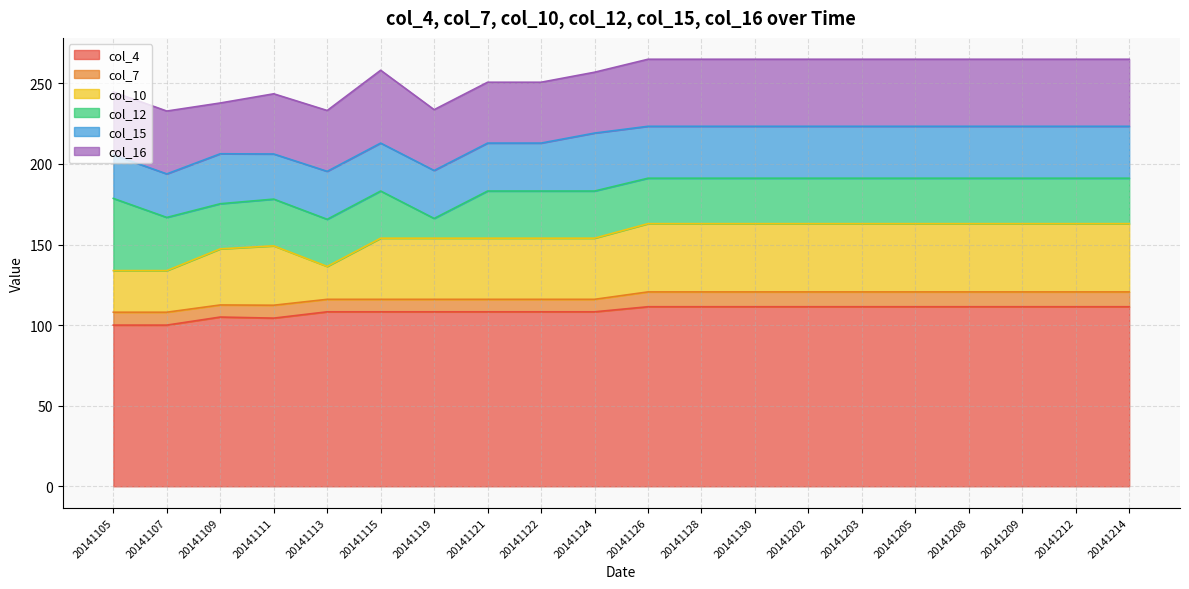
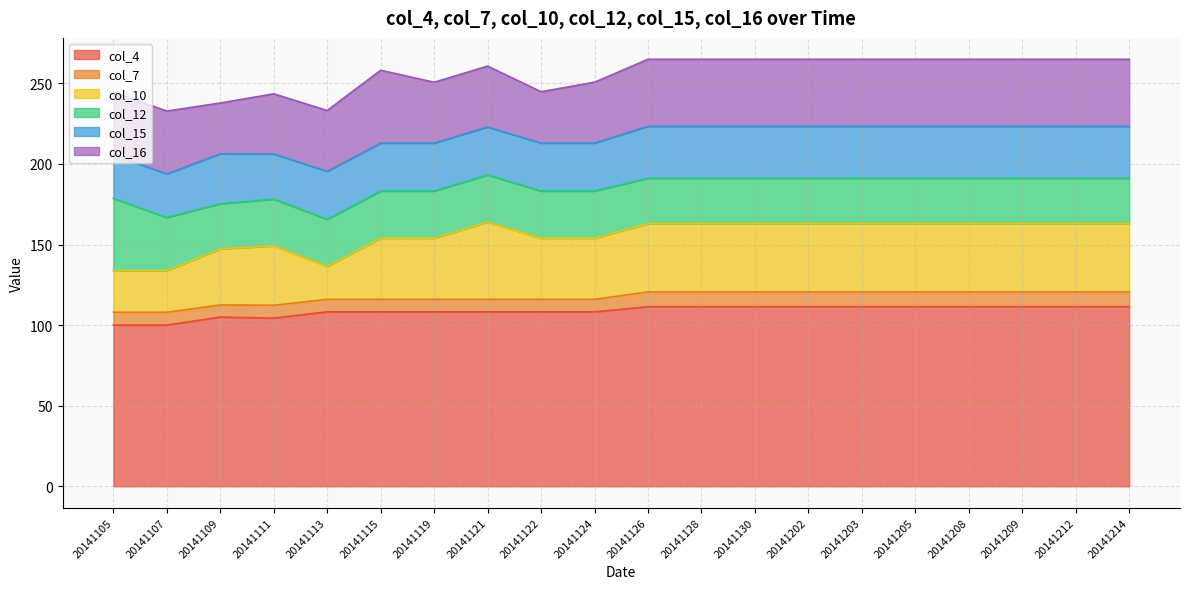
  {
    "col_10": {
      "20141105": 26,
      "20141107": 26,
      "20141109": 35,
      "20141111": 37,
      "20141113": 20,
      "20141115": 38,
      "20141119": 38,
-     "20141121": 38,
+     "20141121": 48,
      "20141122": 38,
      "20141124": 38,
      "20141126": 42,
      "20141128": 42,
      "20141130": 42,
      "20141202": 42,
      "20141203": 42,
      "20141205": 42,
      "20141208": 42,
      "20141209": 42,
      "20141212": 42,
      "20141214": 42
    },
    "col_12": {
      "20141105": 45,
      "20141107": 33,
      "20141109": 28,
      "20141111": 29,
      "20141113": 29,
      "20141115": 29,
-     "20141119": 12,
+     "20141119": 29,
      "20141121": 29,
      "20141122": 29,
      "20141124": 29,
      "20141126": 28,
      "20141128": 28,
      "20141130": 28,
      "20141202": 28,
      "20141203": 28,
      "20141205": 28,
      "20141208": 28,
      "20141209": 28,
      "20141212": 28,
      "20141214": 28
    },
    "col_15": {
      "20141107": 27,
      "20141109": 31,
      "20141111": 28,
      "20141113": 30,
      "20141115": 30,
      "20141119": 30,
      "20141121": 30,
      "20141122": 30,
-     "20141124": 36,
+     "20141124": 30,
      "20141126": 32,
      "20141128": 32,
      "20141130": 32,
      "20141202": 32,
      "20141203": 32,
      "20141205": 32,
      "20141208": 32,
      "20141209": 32,
      "20141212": 32,
      "20141214": 32
    },
    "col_16": {
      "20141107": 39,
      "20141109": 32,
      "20141111": 37,
      "20141113": 38,
      "20141115": 45,
      "20141119": 38,
      "20141121": 38,
-     "20141122": 38,
+     "20141122": 32,
      "20141124": 38,
      "20141126": 42,
      "20141128": 42,
      "20141130": 42,
      "20141202": 42,
      "20141203": 42,
      "20141205": 42,
      "20141208": 42,
      "20141209": 42,
      "20141212": 42,
      "20141214": 42
    }
  }
